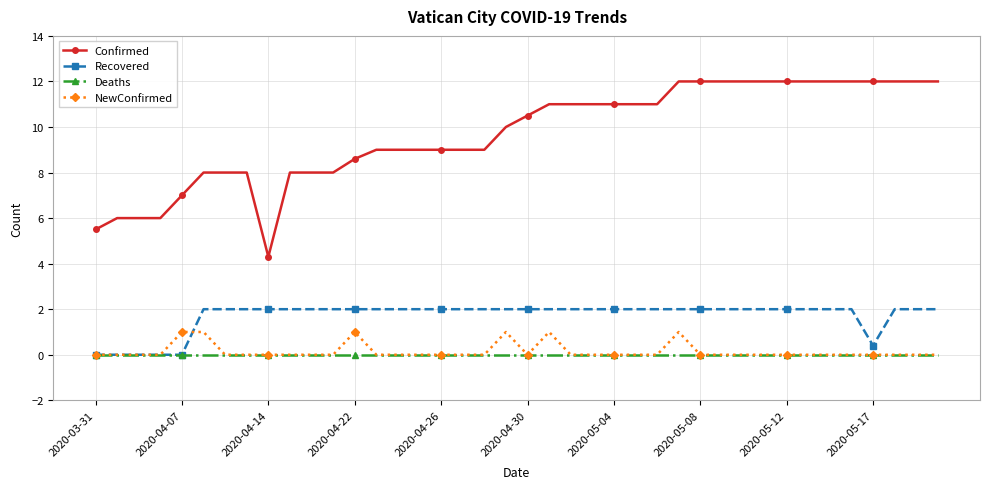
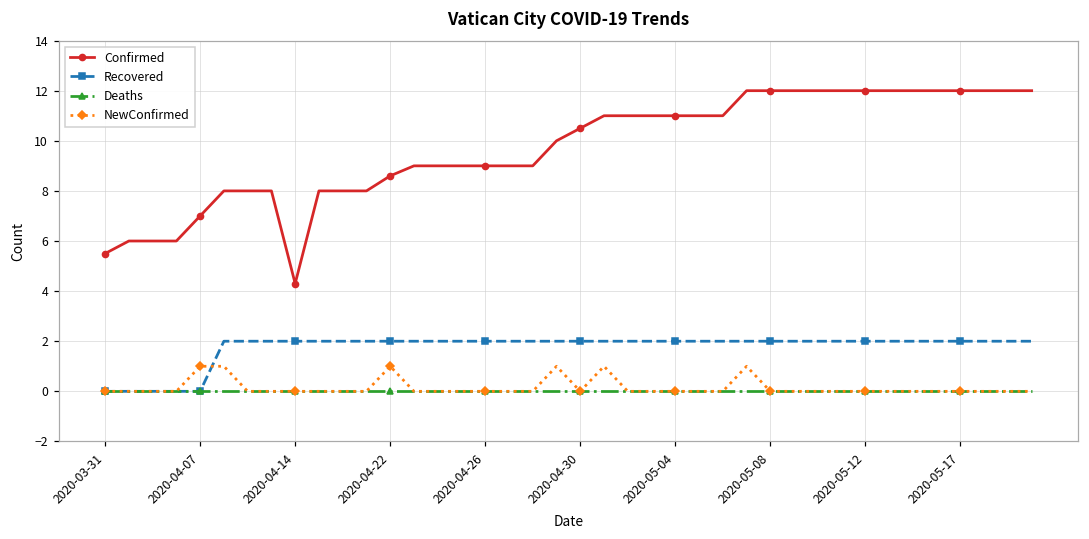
  {
    "Confirmed": {
      "2020-03-31": 5.5,
      "2020-04-07": 7.0,
      "2020-04-14": 4.3,
      "2020-04-22": 8.6,
      "2020-04-26": 9.0,
      "2020-04-30": 10.5,
      "2020-05-04": 11.0,
      "2020-05-08": 12.0,
      "2020-05-12": 12.0,
      "2020-05-17": 12.0
    },
    "Recovered": {
      "2020-04-14": 2.0,
      "2020-04-22": 2.0,
      "2020-04-26": 2.0,
      "2020-04-30": 2.0,
      "2020-05-04": 2.0,
      "2020-05-08": 2.0,
      "2020-05-12": 2.0,
-     "2020-05-17": 0.4
+     "2020-05-17": 2.0
    },
    "Deaths": {
      "2020-04-22": 0.0
    },
    "NewConfirmed": {
      "2020-04-07": 1.0,
      "2020-04-22": 1.0
    }
  }
